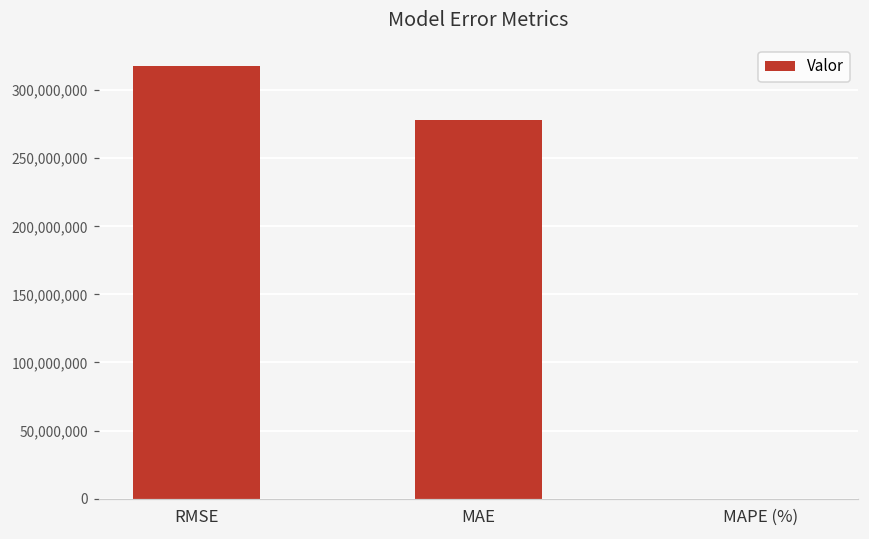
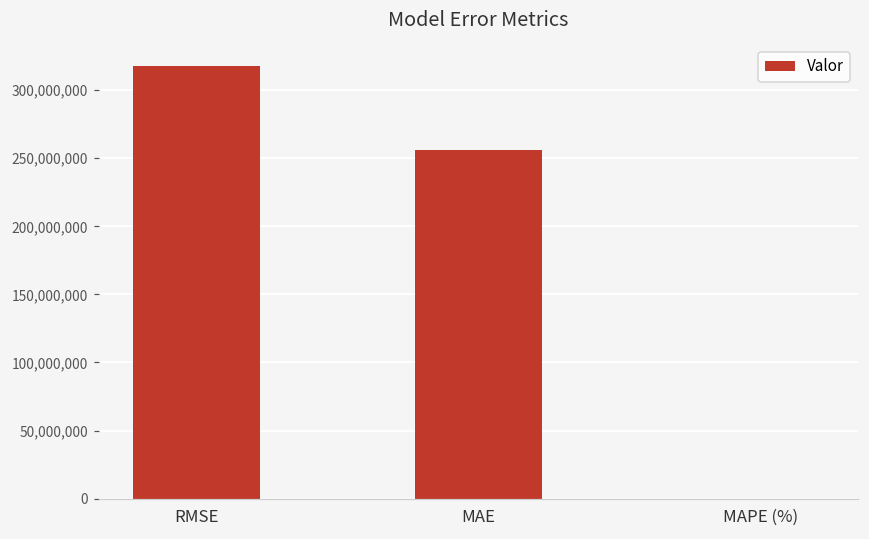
  {
    "RMSE": "318,000,000",
-   "MAE": "278,000,000"
+   "MAE": "256,000,000"
  }
